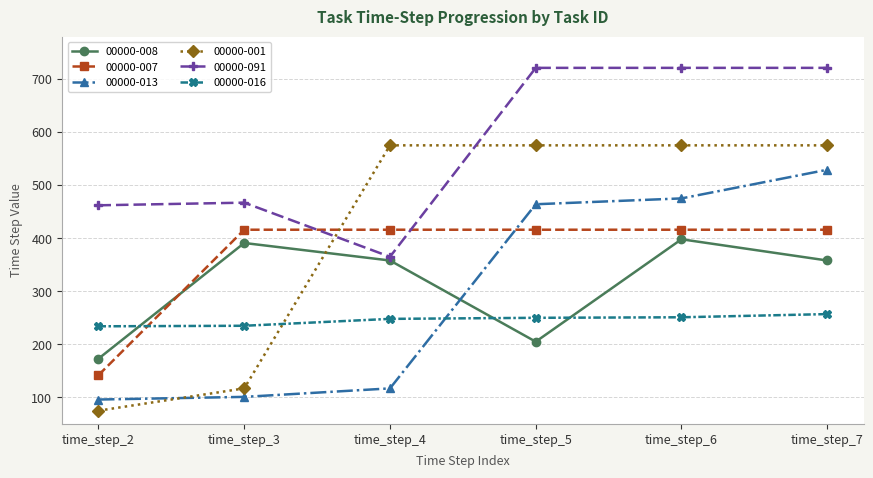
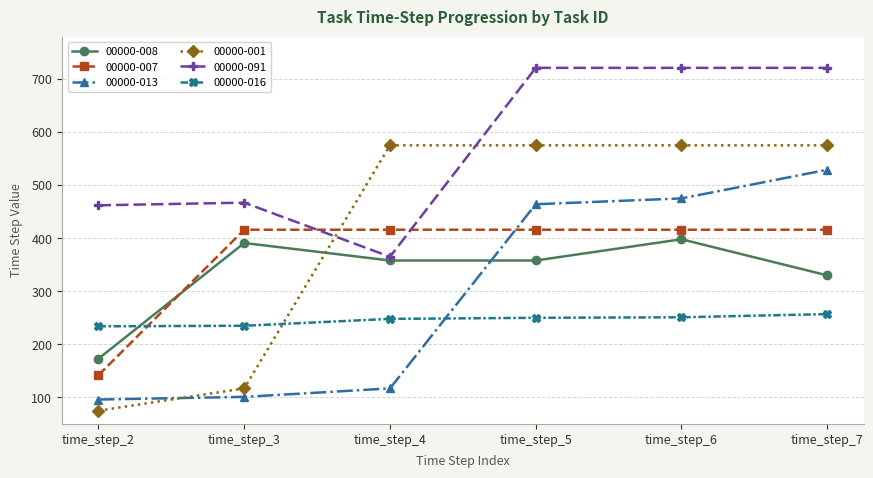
  {
    "00000-008": {
      "time_step_2": 170,
      "time_step_3": 390,
      "time_step_4": 360,
-     "time_step_5": 210,
+     "time_step_5": 360,
      "time_step_6": 400,
-     "time_step_7": 360
+     "time_step_7": 330
    },
    "00000-091": {
      "time_step_2": 460,
      "time_step_3": 470,
      "time_step_4": 370,
      "time_step_5": 720,
      "time_step_6": 720,
      "time_step_7": 720
    }
  }
